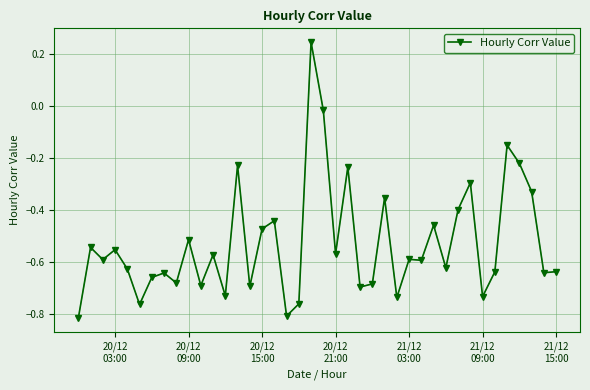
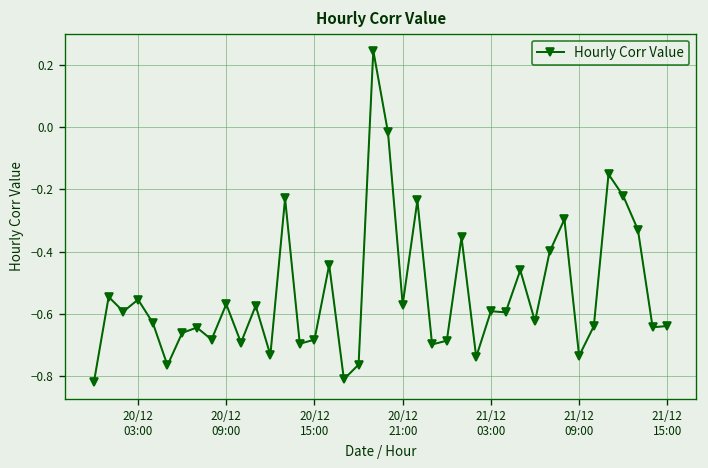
  {
    "20/12 03:00": -0.55,
-   "20/12 09:00": -0.52,
-   "20/12 15:00": -0.47,
+   "20/12 09:00": -0.57,
+   "20/12 15:00": -0.68,
    "20/12 21:00": -0.57,
    "21/12 03:00": -0.59,
    "21/12 09:00": -0.73,
    "21/12 15:00": -0.64
  }
